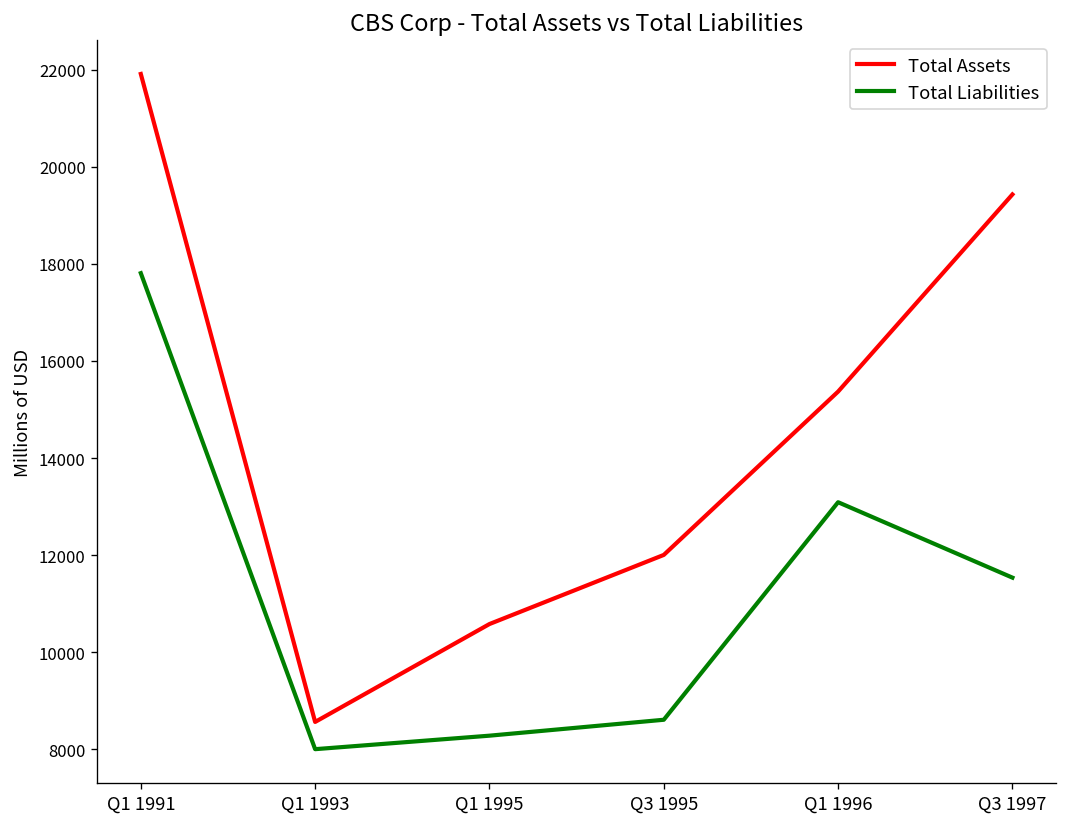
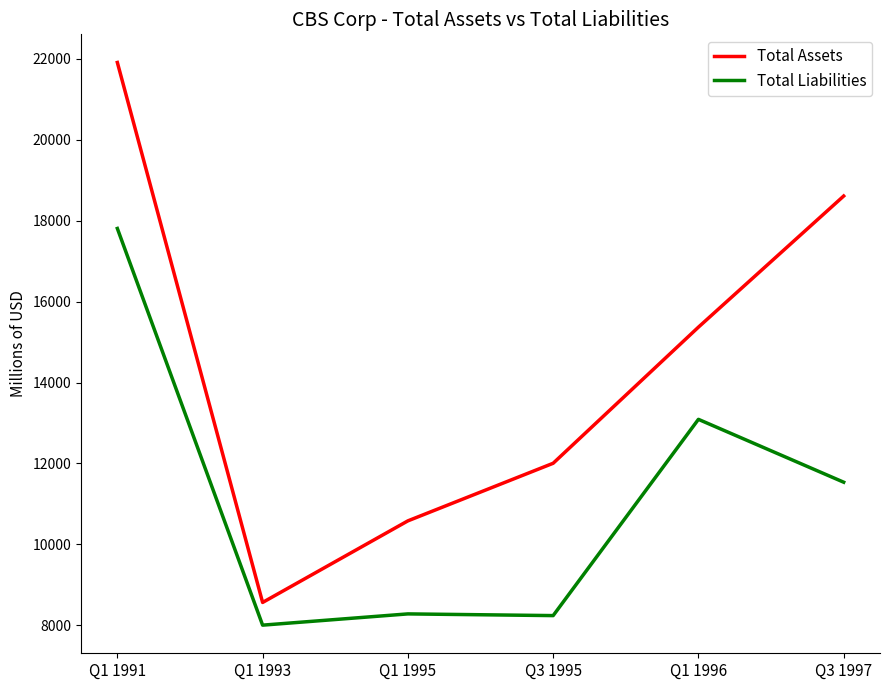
  {
    "Total Assets": {
      "Q1 1991": 21900,
      "Q1 1993": 8600,
      "Q1 1995": 10600,
      "Q3 1995": 12000,
      "Q1 1996": 15400,
-     "Q3 1997": 19400
+     "Q3 1997": 18600
    },
    "Total Liabilities": {
      "Q1 1991": 17800,
      "Q1 1993": 8000,
      "Q1 1995": 8300,
-     "Q3 1995": 8600,
+     "Q3 1995": 8200,
      "Q1 1996": 13100,
      "Q3 1997": 11500
    }
  }
